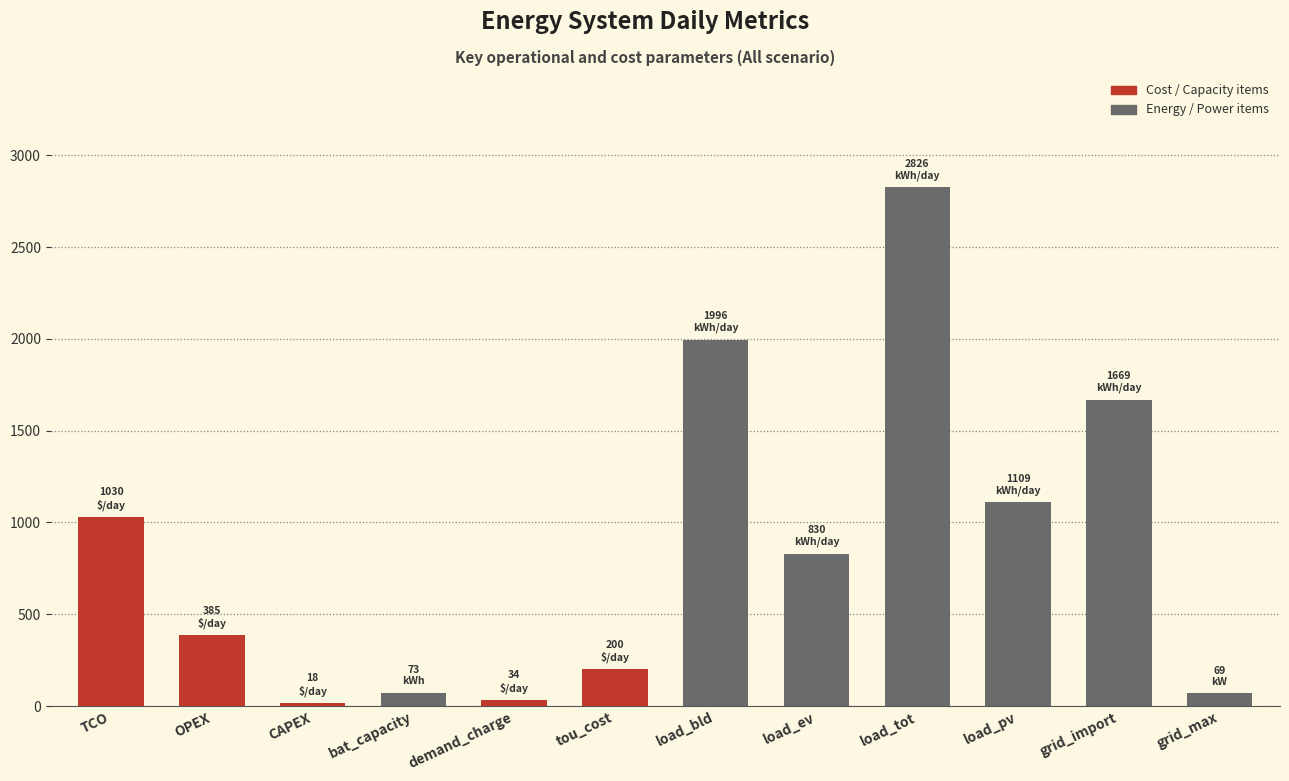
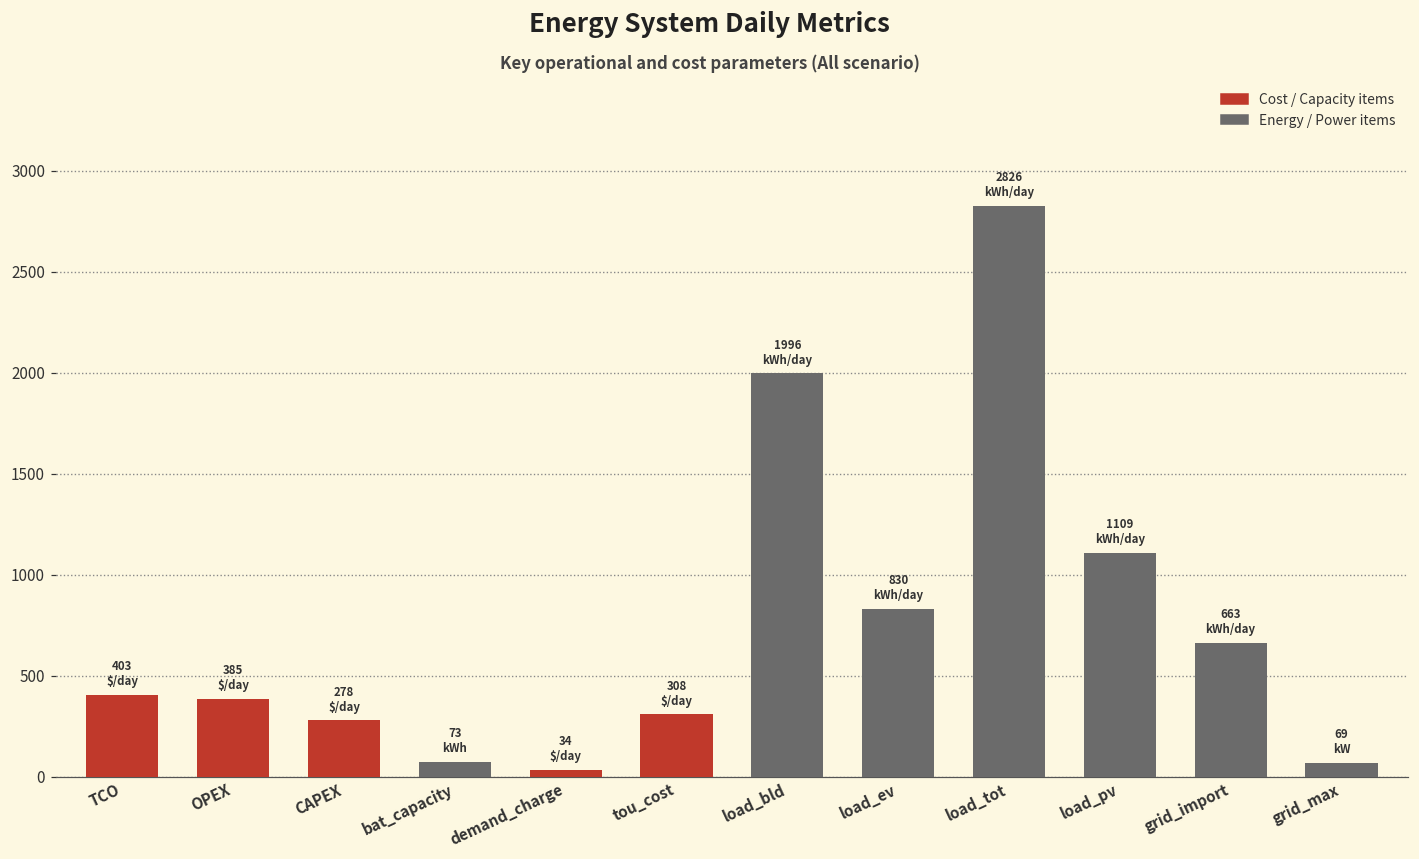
  {
-   "TCO": 1030,
+   "TCO": 403,
    "OPEX": 385,
-   "CAPEX": 18,
+   "CAPEX": 278,
    "bat_capacity": 73,
    "demand_charge": 34,
-   "tou_cost": 200,
+   "tou_cost": 308,
    "load_bld": 1996,
    "load_ev": 830,
    "load_tot": 2826,
    "load_pv": 1109,
-   "grid_import": 1669,
+   "grid_import": 663,
    "grid_max": 69
  }
